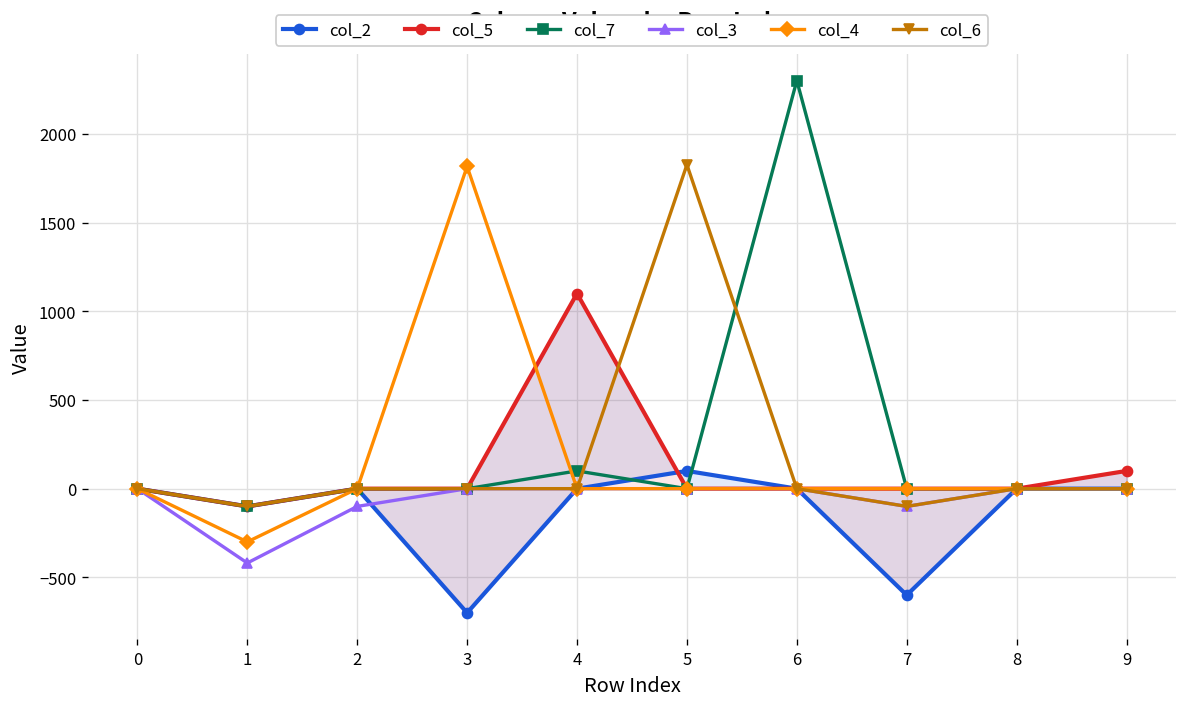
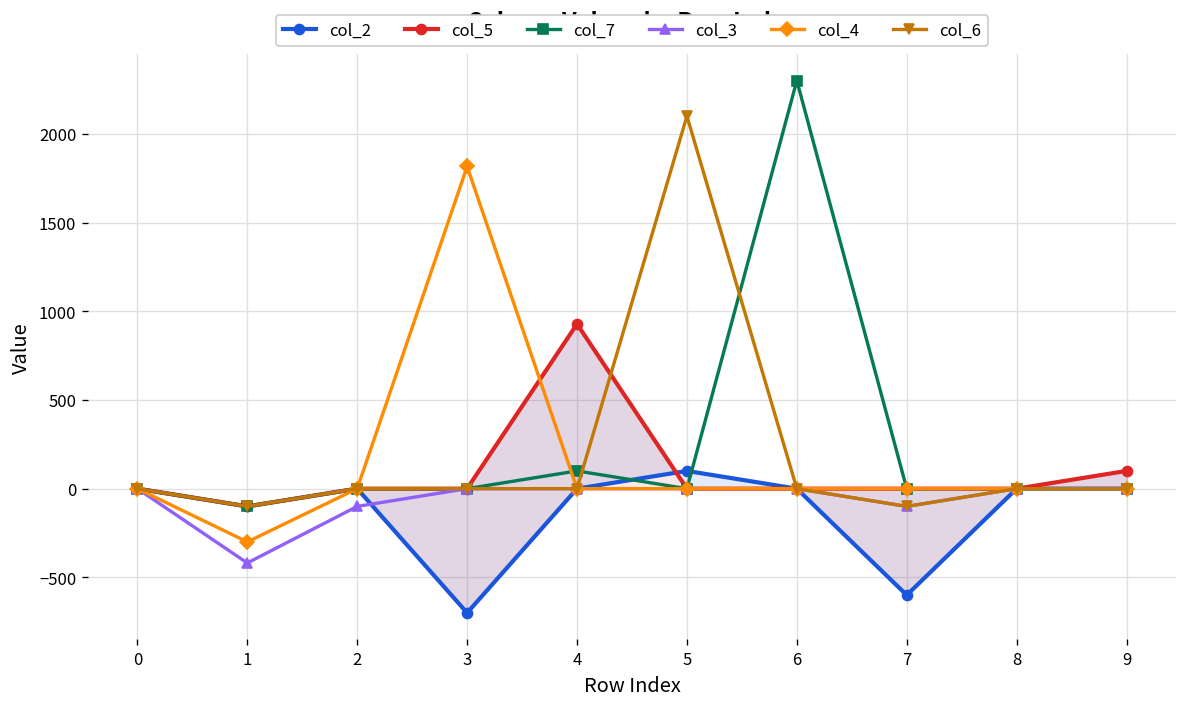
  {
    "col_5": {
-     "4": 1100
+     "4": 930
    },
    "col_7": {
      "4": 100,
      "6": 2300
    },
    "col_3": {
      "1": -420,
      "2": -100
    },
    "col_4": {
      "1": -300,
      "3": 1820
    },
    "col_6": {
-     "5": 1830
+     "5": 2100
    }
  }
